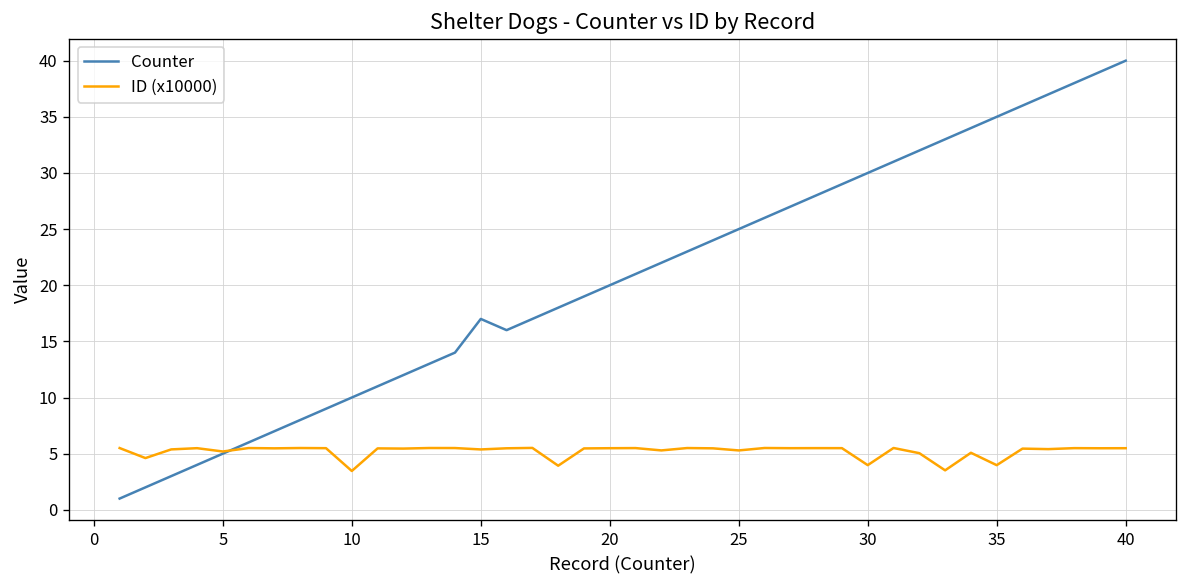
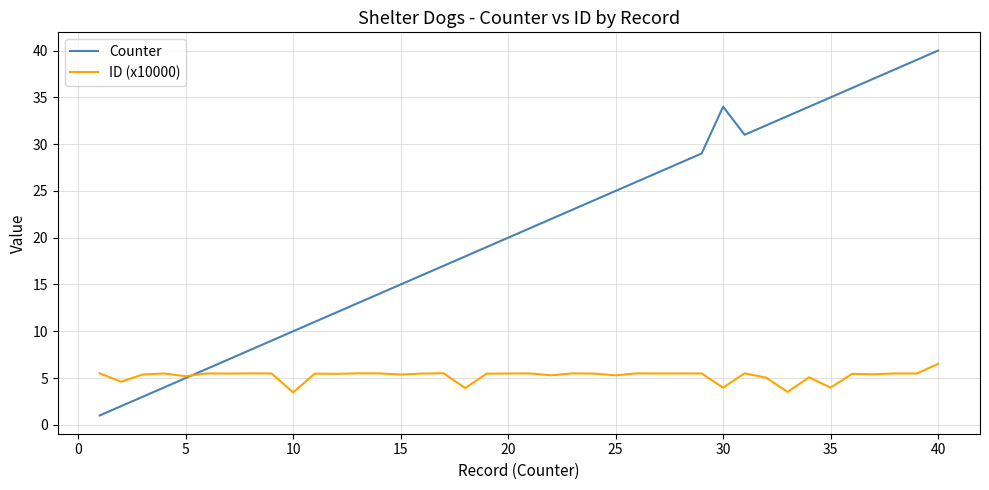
  {
    "Counter": {
      "10": 10,
-     "15": 17,
+     "15": 15,
      "20": 20,
      "25": 25,
-     "30": 30,
+     "30": 34,
      "35": 35,
      "40": 40
    },
    "ID (x10000)": {
      "10": 3,
      "15": 5,
      "20": 5,
      "25": 5,
      "30": 4,
      "35": 4,
-     "40": 5
+     "40": 7
    }
  }
